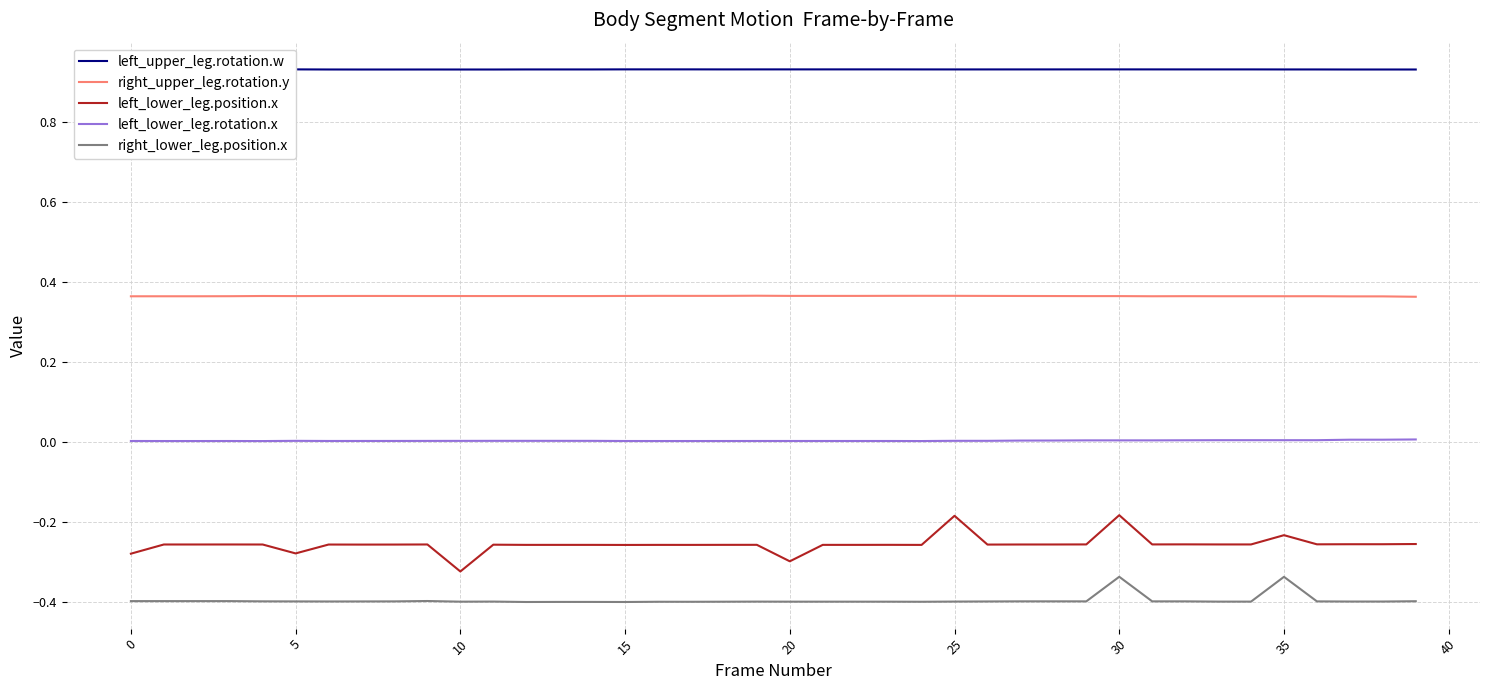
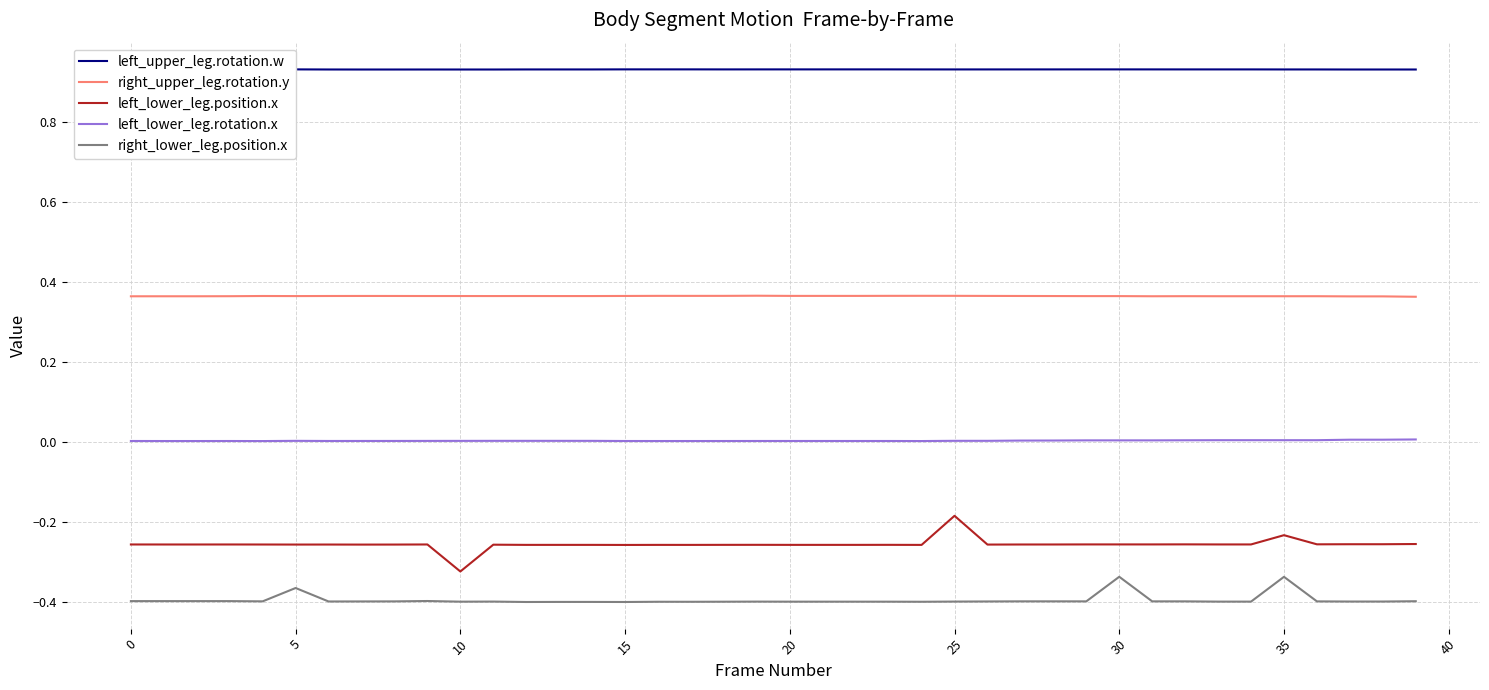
  {
    "left_upper_leg.rotation.w": {
      "10": 0.93,
      "15": 0.93,
      "20": 0.93,
      "25": 0.93,
      "30": 0.93,
      "35": 0.93
    },
    "right_upper_leg.rotation.y": {
      "0": 0.36,
      "5": 0.37,
      "10": 0.37,
      "15": 0.37,
      "20": 0.37,
      "25": 0.37,
      "30": 0.37,
      "35": 0.36
    },
    "left_lower_leg.position.x": {
-     "0": -0.28,
-     "5": -0.28,
+     "0": -0.26,
+     "5": -0.26,
      "10": -0.32,
      "15": -0.26,
-     "20": -0.30,
+     "20": -0.26,
      "25": -0.18,
-     "30": -0.18,
+     "30": -0.26,
      "35": -0.23
    },
    "left_lower_leg.rotation.x": {
      "0": 0.00,
      "5": 0.00,
      "10": 0.00,
      "15": 0.00,
      "20": 0.00,
      "25": 0.00,
      "30": 0.00,
      "35": 0.01
    },
    "right_lower_leg.position.x": {
      "0": -0.40,
-     "5": -0.40,
+     "5": -0.36,
      "10": -0.40,
      "15": -0.40,
      "20": -0.40,
      "25": -0.40,
      "30": -0.34,
      "35": -0.34
    }
  }
